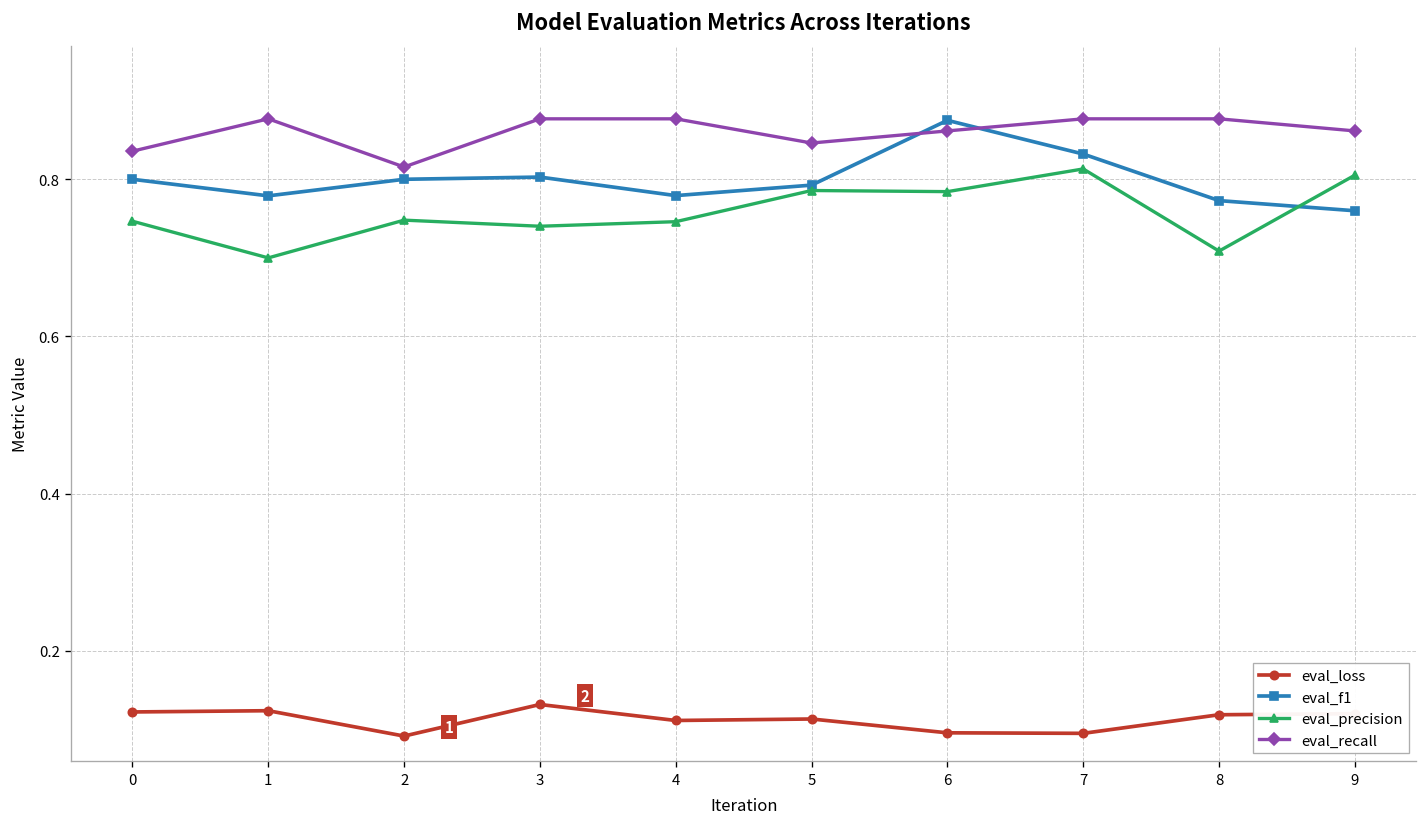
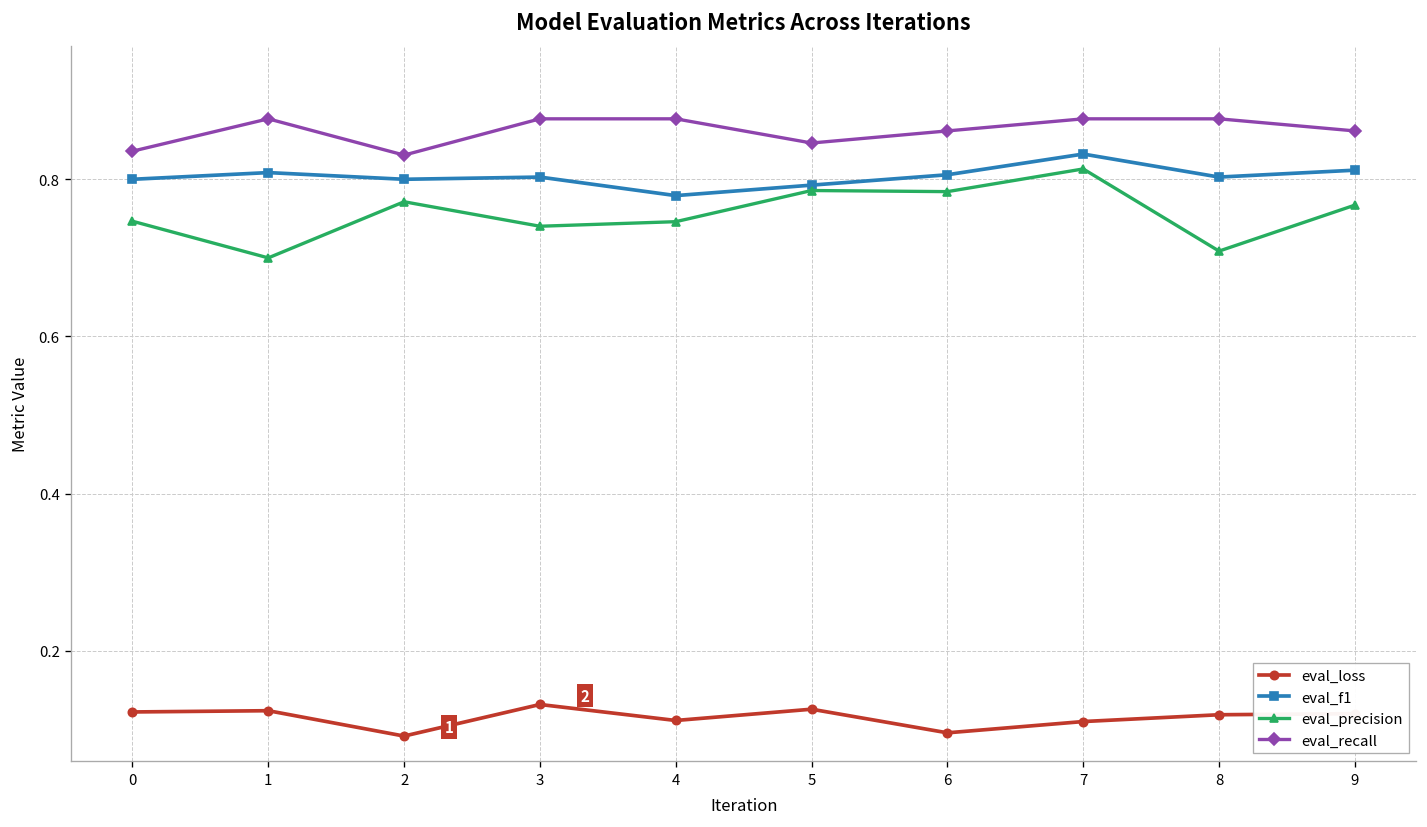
  {
    "eval_loss": {
      "0": 0.12,
      "1": 0.12,
      "2": 0.09,
      "3": 0.13,
      "4": 0.11,
-     "5": 0.11,
+     "5": 0.13,
      "6": 0.10,
-     "7": 0.10,
+     "7": 0.11,
      "8": 0.12
    },
    "eval_f1": {
      "0": 0.80,
-     "1": 0.78,
+     "1": 0.81,
      "2": 0.80,
      "3": 0.80,
      "4": 0.78,
      "5": 0.79,
-     "6": 0.87,
+     "6": 0.81,
      "7": 0.83,
-     "8": 0.77,
-     "9": 0.76
+     "8": 0.80,
+     "9": 0.81
    },
    "eval_precision": {
      "0": 0.75,
      "1": 0.70,
-     "2": 0.75,
+     "2": 0.77,
      "3": 0.74,
      "4": 0.75,
      "5": 0.79,
      "6": 0.78,
      "7": 0.81,
      "8": 0.71,
-     "9": 0.81
+     "9": 0.77
    },
    "eval_recall": {
      "0": 0.84,
      "1": 0.88,
-     "2": 0.82,
+     "2": 0.83,
      "3": 0.88,
      "4": 0.88,
      "5": 0.85,
      "6": 0.86,
      "7": 0.88,
      "8": 0.88,
      "9": 0.86
    }
  }
